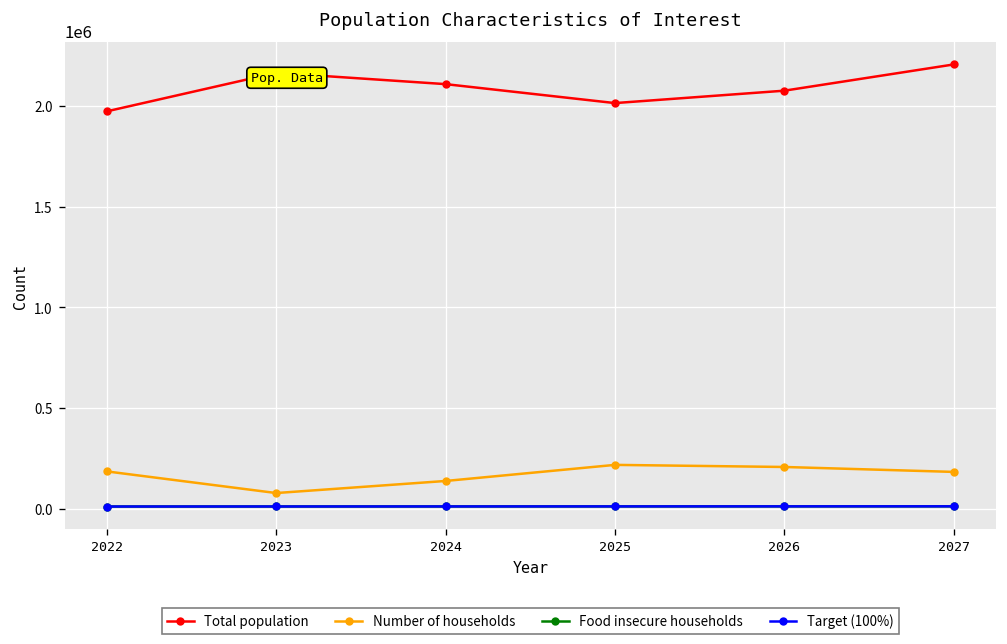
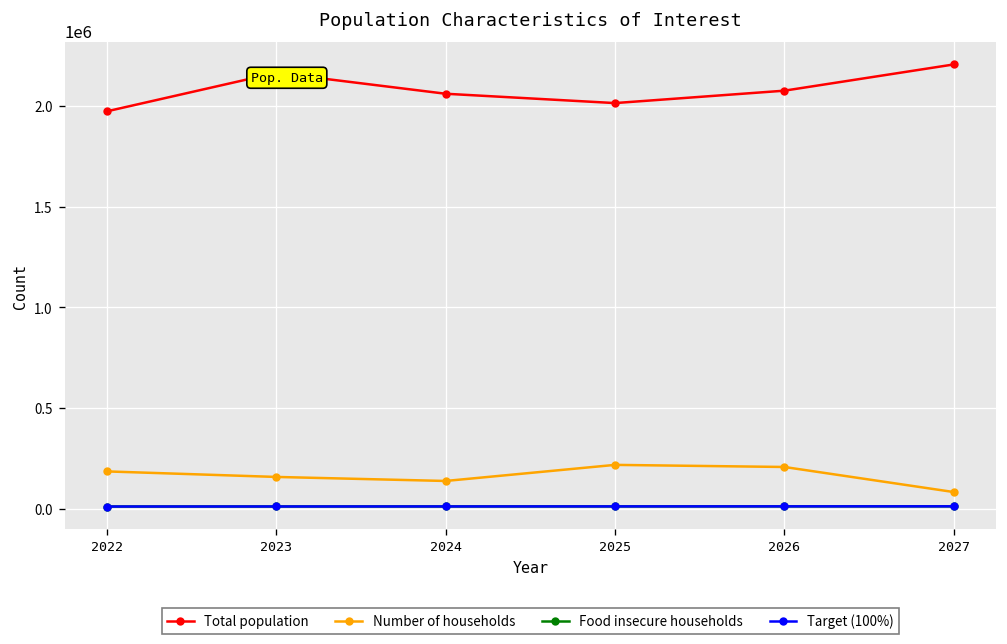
  {
    "Total population": {
      "2022": 1970000,
-     "2024": 2110000,
+     "2024": 2060000,
      "2025": 2010000,
      "2026": 2070000,
      "2027": 2200000
    },
    "Number of households": {
      "2022": 190000,
-     "2023": 80000,
+     "2023": 160000,
      "2024": 140000,
      "2025": 220000,
      "2026": 210000,
-     "2027": 180000
+     "2027": 80000
    },
    "Target (100%)": {
      "2022": 10000,
      "2023": 10000,
      "2024": 10000,
      "2025": 10000,
      "2026": 10000,
      "2027": 10000
    }
  }
